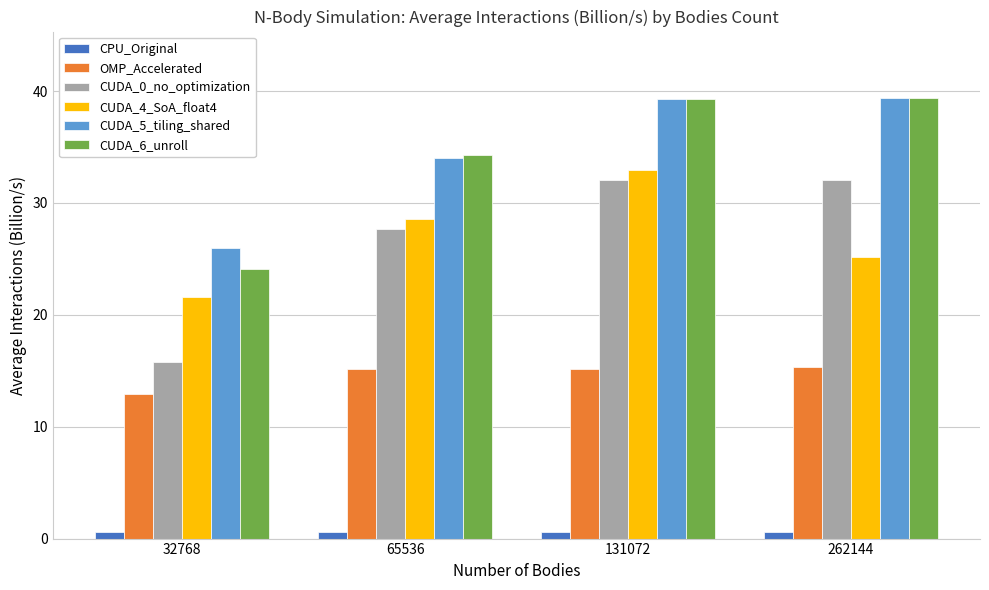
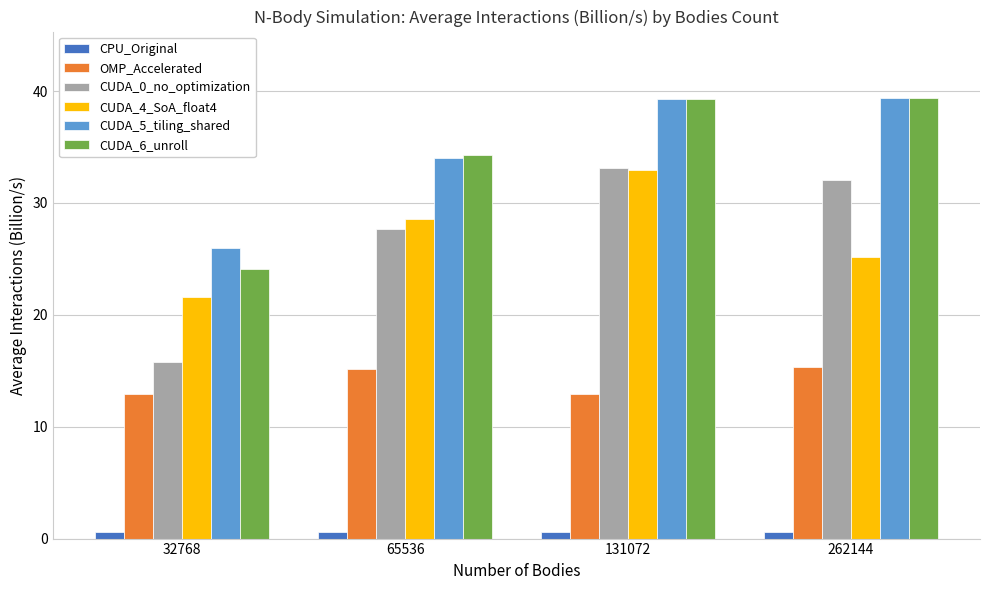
  {
    "OMP_Accelerated": {
      "32768": 12.9,
      "65536": 15.2,
-     "131072": 15.2,
+     "131072": 12.9,
      "262144": 15.3
    },
    "CUDA_0_no_optimization": {
      "32768": 15.8,
      "65536": 27.7,
-     "131072": 32.1,
+     "131072": 33.1,
      "262144": 32.0
    },
    "CUDA_4_SoA_float4": {
      "32768": 21.6,
      "65536": 28.5,
      "131072": 32.9,
      "262144": 25.2
    },
    "CUDA_6_unroll": {
      "32768": 24.1,
      "65536": 34.3,
      "131072": 39.3,
      "262144": 39.4
    }
  }
